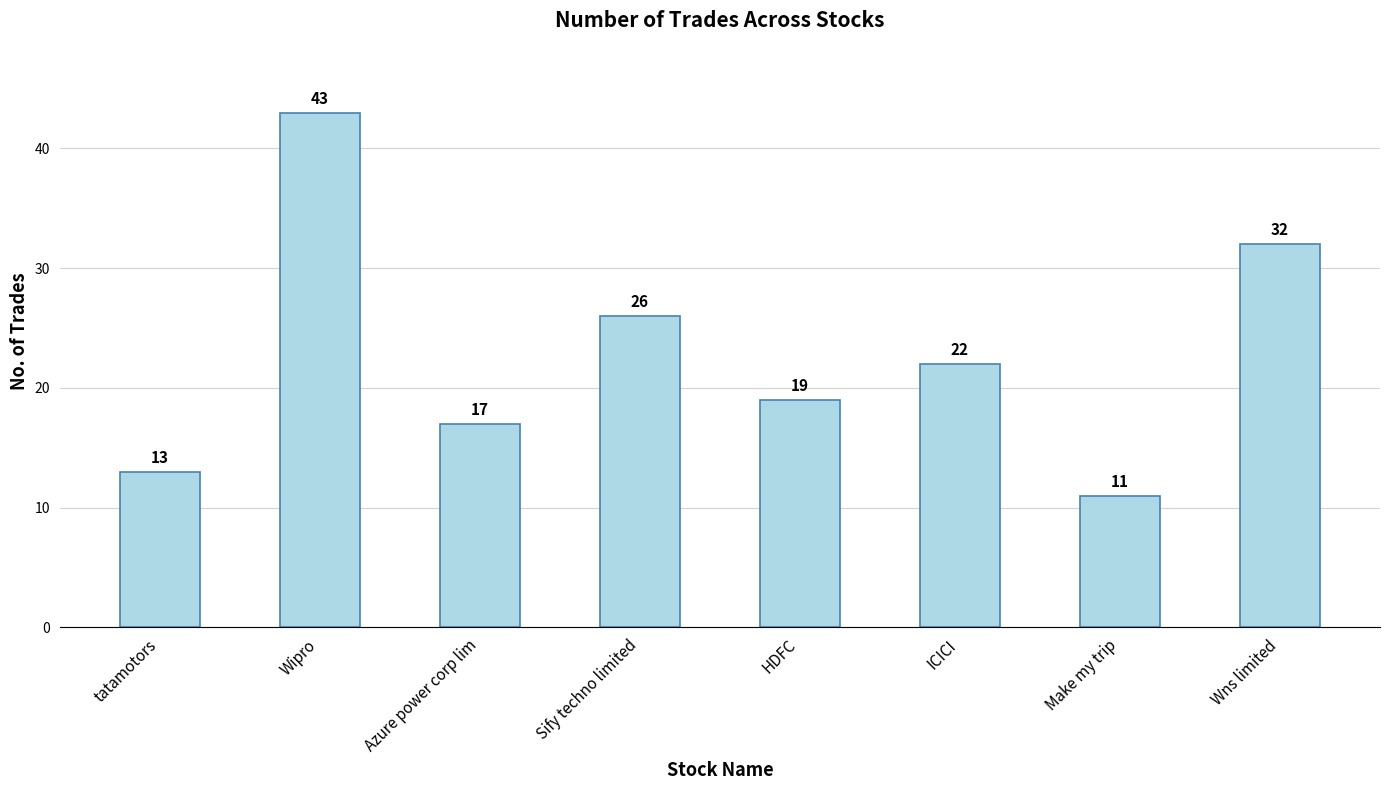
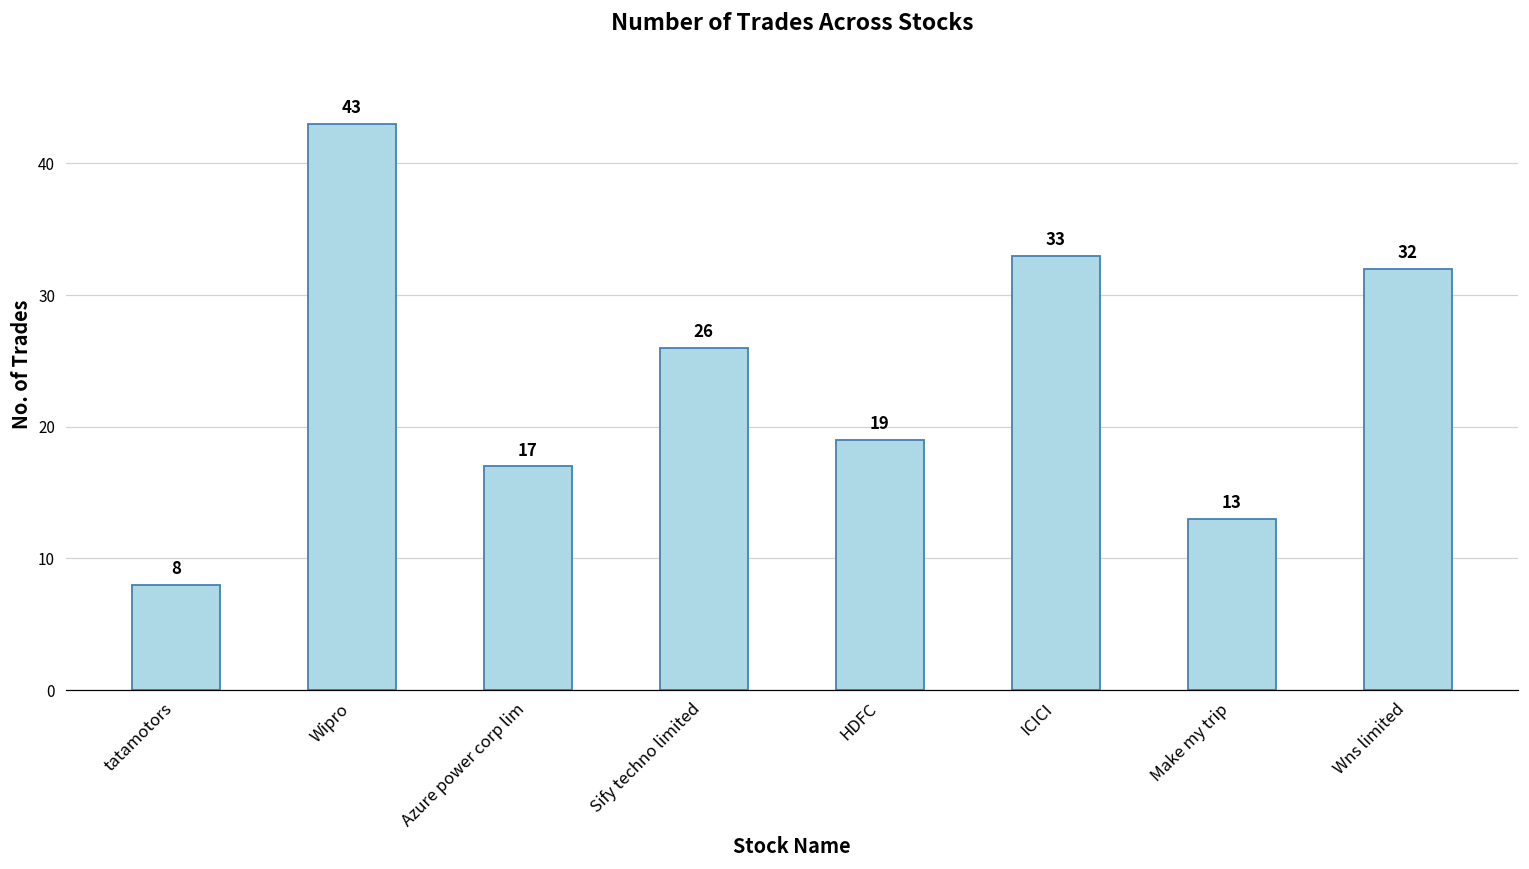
  {
-   "tatamotors": 13,
+   "tatamotors": 8,
    "Wipro": 43,
    "Azure power corp lim": 17,
    "Sify techno limited": 26,
    "HDFC": 19,
-   "ICICI": 22,
-   "Make my trip": 11,
+   "ICICI": 33,
+   "Make my trip": 13,
    "Wns limited": 32
  }
